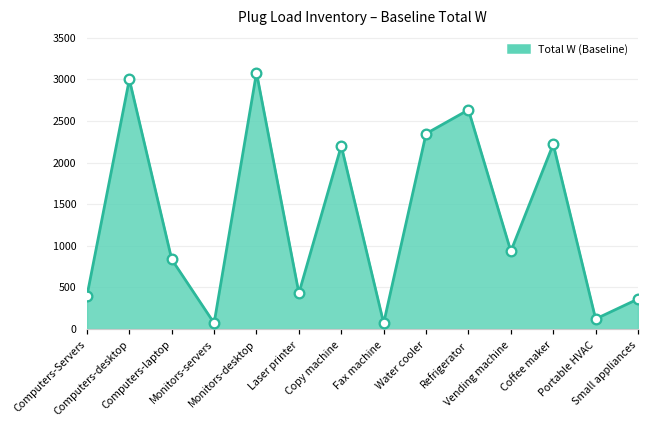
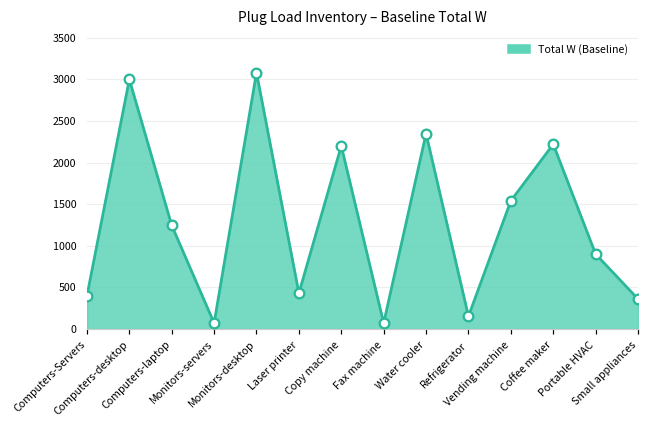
  {
    "Computers-Servers": 400,
    "Computers-desktop": 3000,
-   "Computers-laptop": 800,
+   "Computers-laptop": 1200,
    "Monitors-servers": 100,
    "Monitors-desktop": 3100,
    "Laser printer": 400,
    "Copy machine": 2200,
    "Fax machine": 100,
    "Water cooler": 2300,
-   "Refrigerator": 2600,
-   "Vending machine": 900,
+   "Refrigerator": 200,
+   "Vending machine": 1500,
    "Coffee maker": 2200,
-   "Portable HVAC": 100,
+   "Portable HVAC": 900,
    "Small appliances": 400
  }
